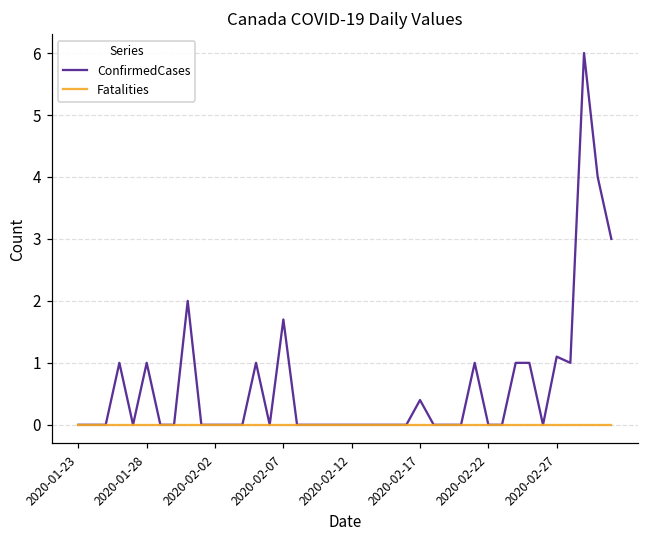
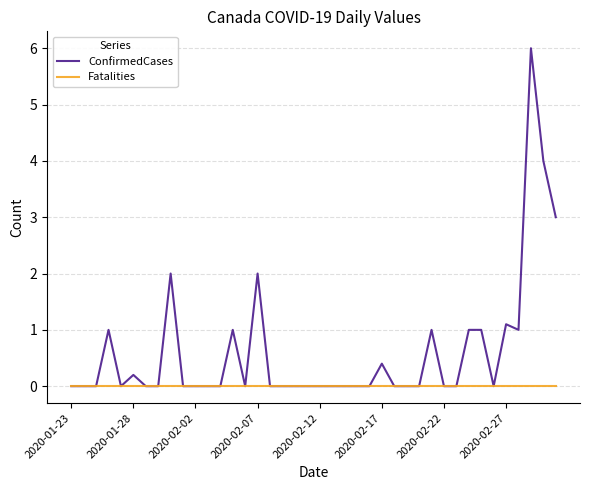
  {
    "ConfirmedCases": {
-     "2020-01-28": 1.0,
-     "2020-02-07": 1.7,
+     "2020-01-28": 0.2,
+     "2020-02-07": 2.0,
      "2020-02-17": 0.4,
      "2020-02-27": 1.1
    },
    "Fatalities": {
      "2020-01-28": 0.0,
      "2020-02-07": 0.0,
      "2020-02-17": 0.0,
      "2020-02-27": 0.0
    }
  }
